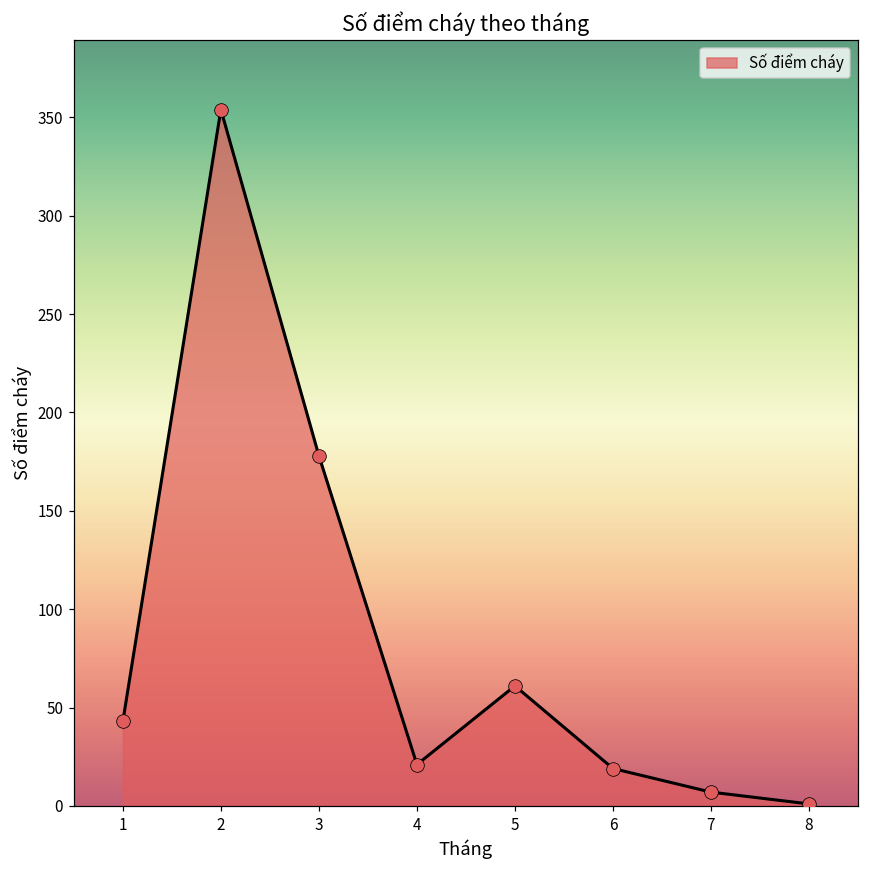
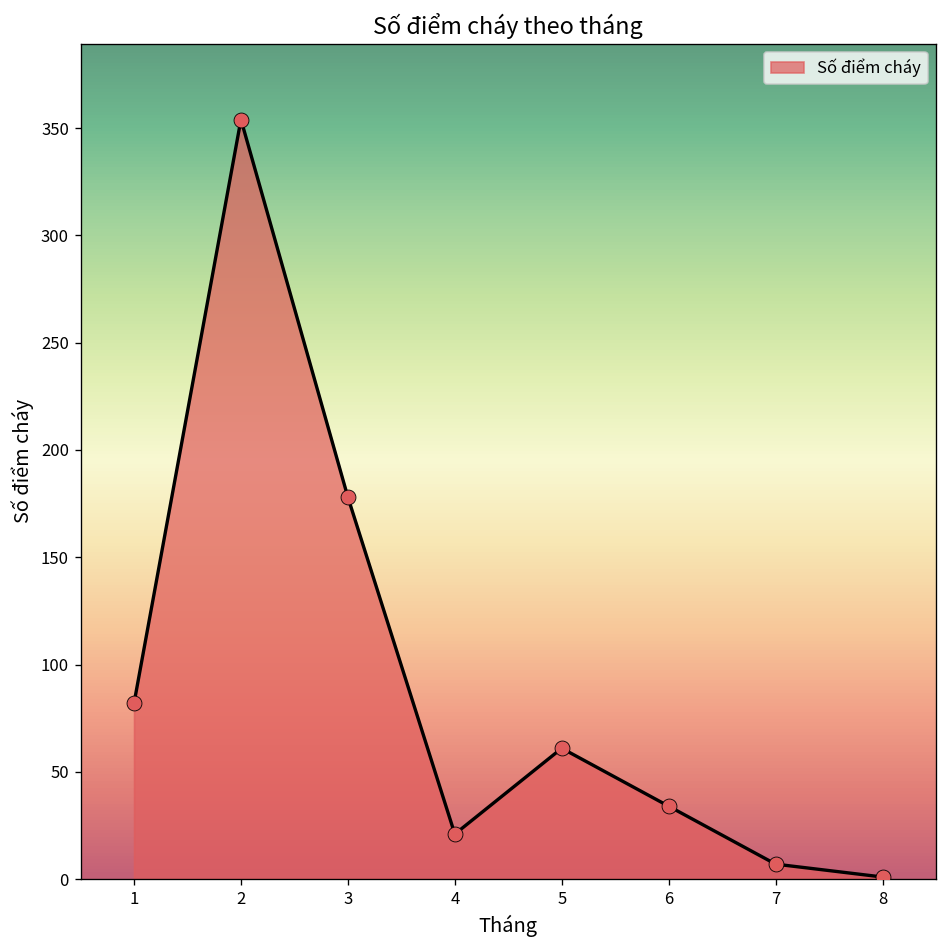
  {
-   "1": 43,
+   "1": 82,
    "2": 354,
    "3": 178,
    "4": 21,
    "5": 61,
-   "6": 19,
+   "6": 34,
    "7": 7,
    "8": 1
  }
